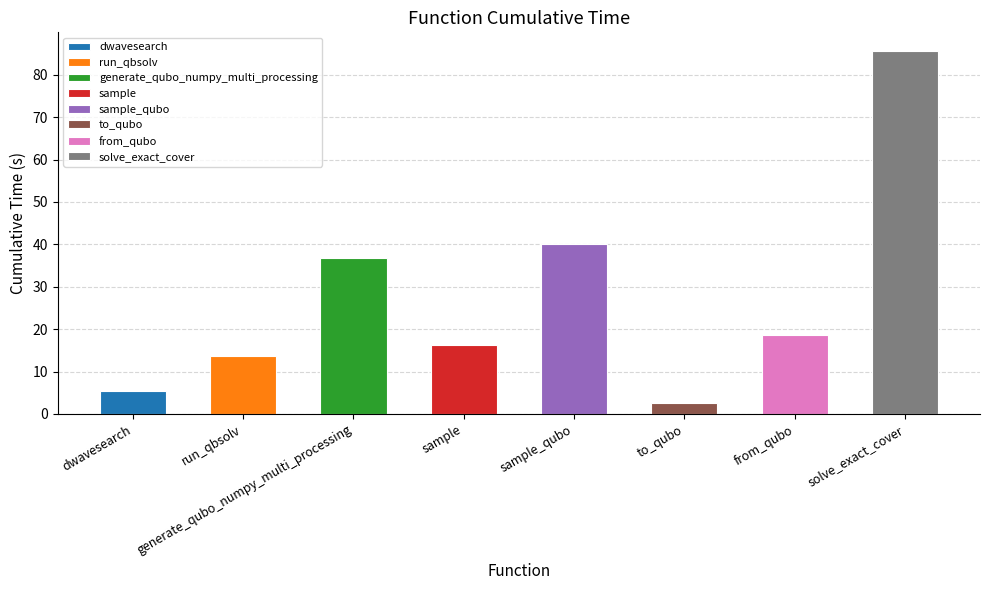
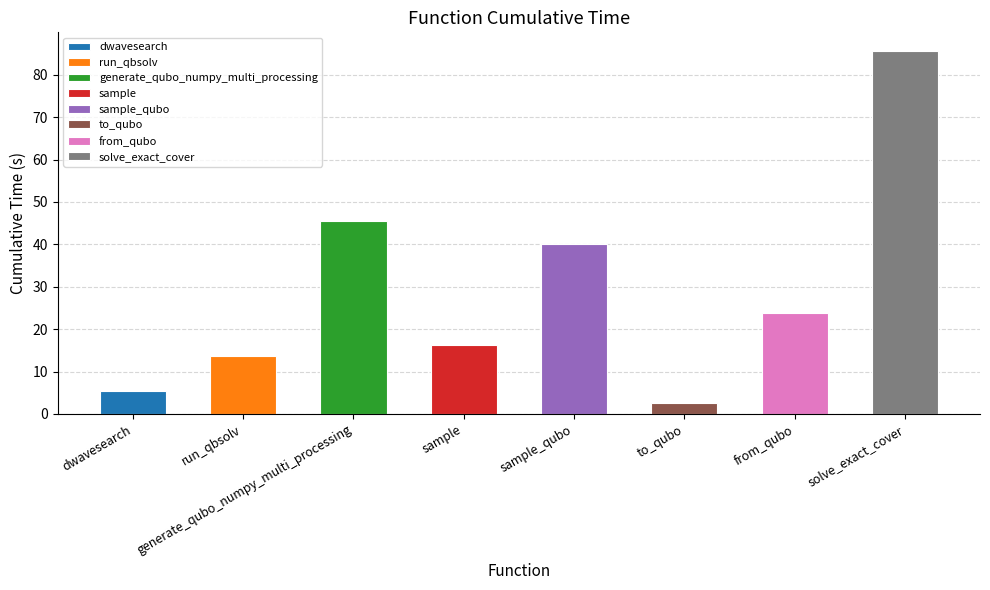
  {
    "run_qbsolv": {
      "run_qbsolv": 14
    },
    "generate_qubo_numpy_multi_processing": {
-     "generate_qubo_numpy_multi_processing": 37
+     "generate_qubo_numpy_multi_processing": 46
    },
    "sample": {
      "sample": 16
    },
    "sample_qubo": {
      "sample_qubo": 40
    },
    "to_qubo": {
      "to_qubo": 3
    },
    "from_qubo": {
-     "from_qubo": 19
+     "from_qubo": 24
    },
    "solve_exact_cover": {
      "solve_exact_cover": 86
    }
  }
